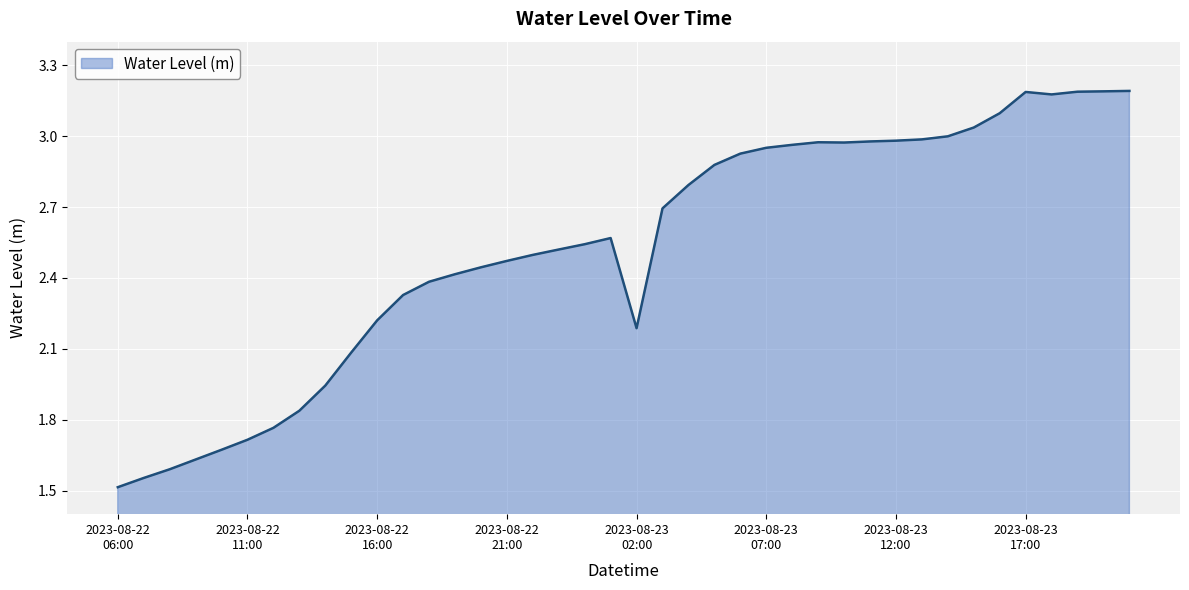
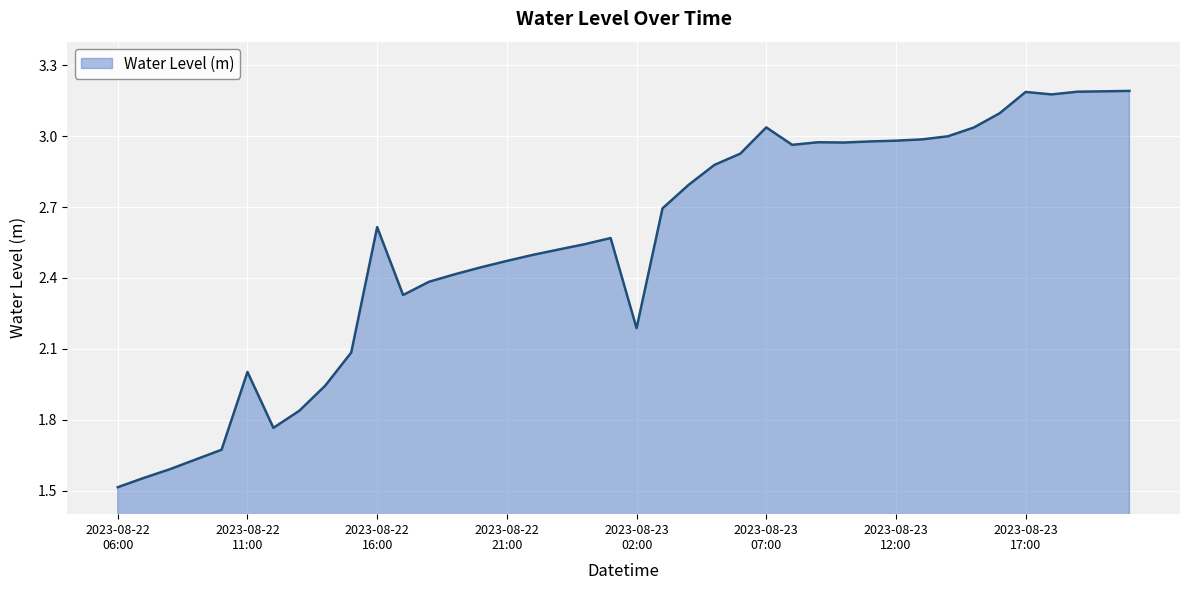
  {
    "2023-08-22 06:00": 1.51,
-   "2023-08-22 11:00": 1.71,
-   "2023-08-22 16:00": 2.22,
+   "2023-08-22 11:00": 2.00,
+   "2023-08-22 16:00": 2.62,
    "2023-08-22 21:00": 2.47,
    "2023-08-23 02:00": 2.19,
-   "2023-08-23 07:00": 2.95,
+   "2023-08-23 07:00": 3.04,
    "2023-08-23 12:00": 2.98,
    "2023-08-23 17:00": 3.19
  }
